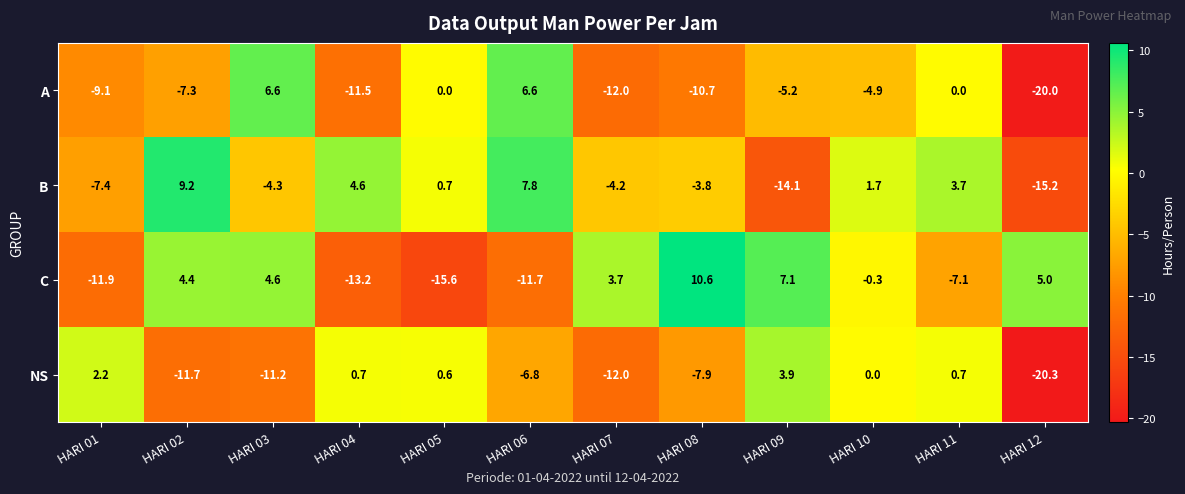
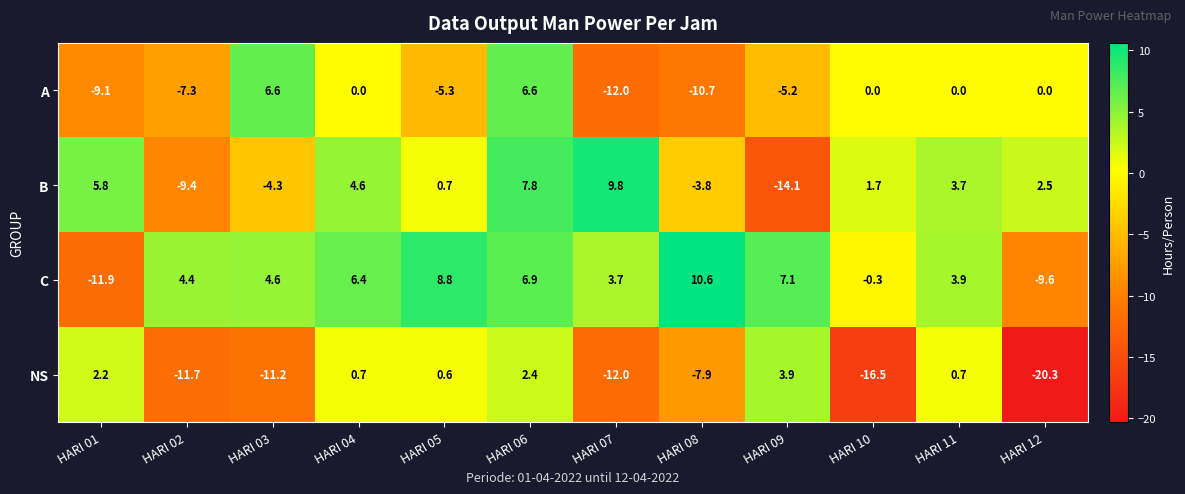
  {
    "A": {
      "HARI 01": -9.1,
      "HARI 02": -7.3,
      "HARI 03": 6.6,
-     "HARI 04": -11.5,
-     "HARI 05": 0.0,
+     "HARI 04": 0.0,
+     "HARI 05": -5.3,
      "HARI 06": 6.6,
      "HARI 07": -12.0,
      "HARI 08": -10.7,
      "HARI 09": -5.2,
-     "HARI 10": -4.9,
+     "HARI 10": 0.0,
      "HARI 11": 0.0,
-     "HARI 12": -20.0
+     "HARI 12": 0.0
    },
    "B": {
-     "HARI 01": -7.4,
-     "HARI 02": 9.2,
+     "HARI 01": 5.8,
+     "HARI 02": -9.4,
      "HARI 03": -4.3,
      "HARI 04": 4.6,
      "HARI 05": 0.7,
      "HARI 06": 7.8,
-     "HARI 07": -4.2,
+     "HARI 07": 9.8,
      "HARI 08": -3.8,
      "HARI 09": -14.1,
      "HARI 10": 1.7,
      "HARI 11": 3.7,
-     "HARI 12": -15.2
+     "HARI 12": 2.5
    },
    "C": {
      "HARI 01": -11.9,
      "HARI 02": 4.4,
      "HARI 03": 4.6,
-     "HARI 04": -13.2,
-     "HARI 05": -15.6,
-     "HARI 06": -11.7,
+     "HARI 04": 6.4,
+     "HARI 05": 8.8,
+     "HARI 06": 6.9,
      "HARI 07": 3.7,
      "HARI 08": 10.6,
      "HARI 09": 7.1,
      "HARI 10": -0.3,
-     "HARI 11": -7.1,
-     "HARI 12": 5.0
+     "HARI 11": 3.9,
+     "HARI 12": -9.6
    },
    "NS": {
      "HARI 01": 2.2,
      "HARI 02": -11.7,
      "HARI 03": -11.2,
      "HARI 04": 0.7,
      "HARI 05": 0.6,
-     "HARI 06": -6.8,
+     "HARI 06": 2.4,
      "HARI 07": -12.0,
      "HARI 08": -7.9,
      "HARI 09": 3.9,
-     "HARI 10": 0.0,
+     "HARI 10": -16.5,
      "HARI 11": 0.7,
      "HARI 12": -20.3
    }
  }
